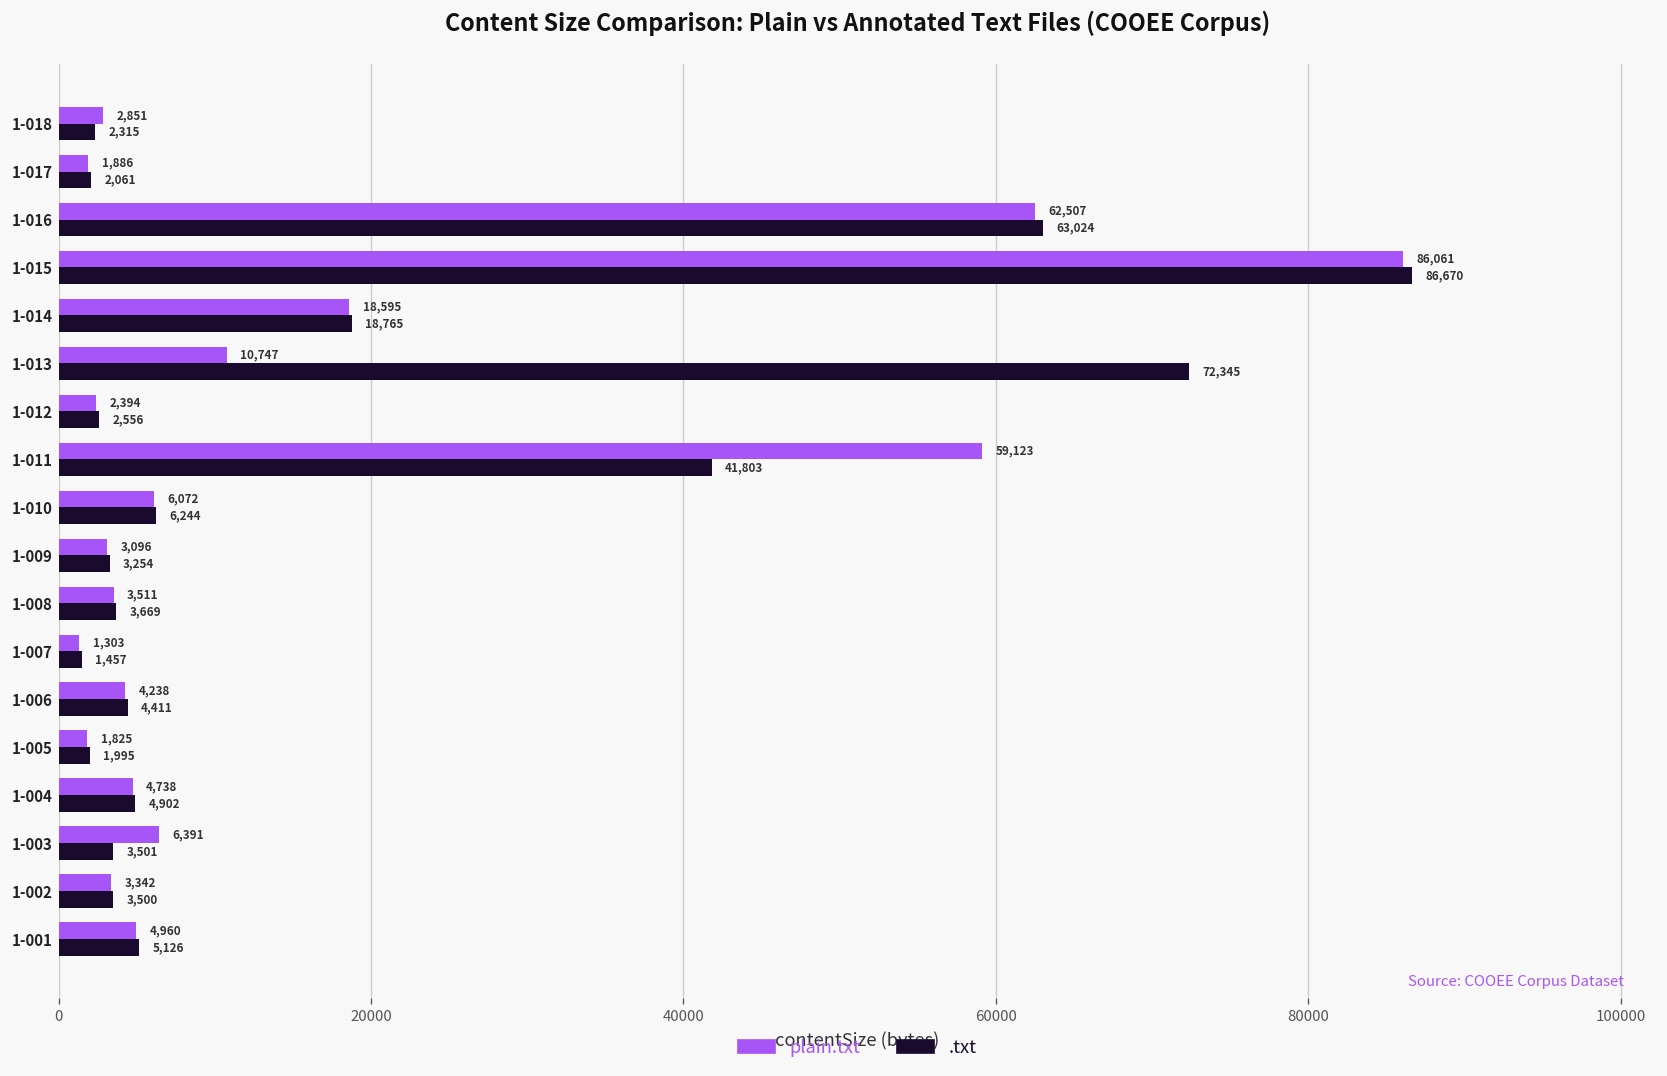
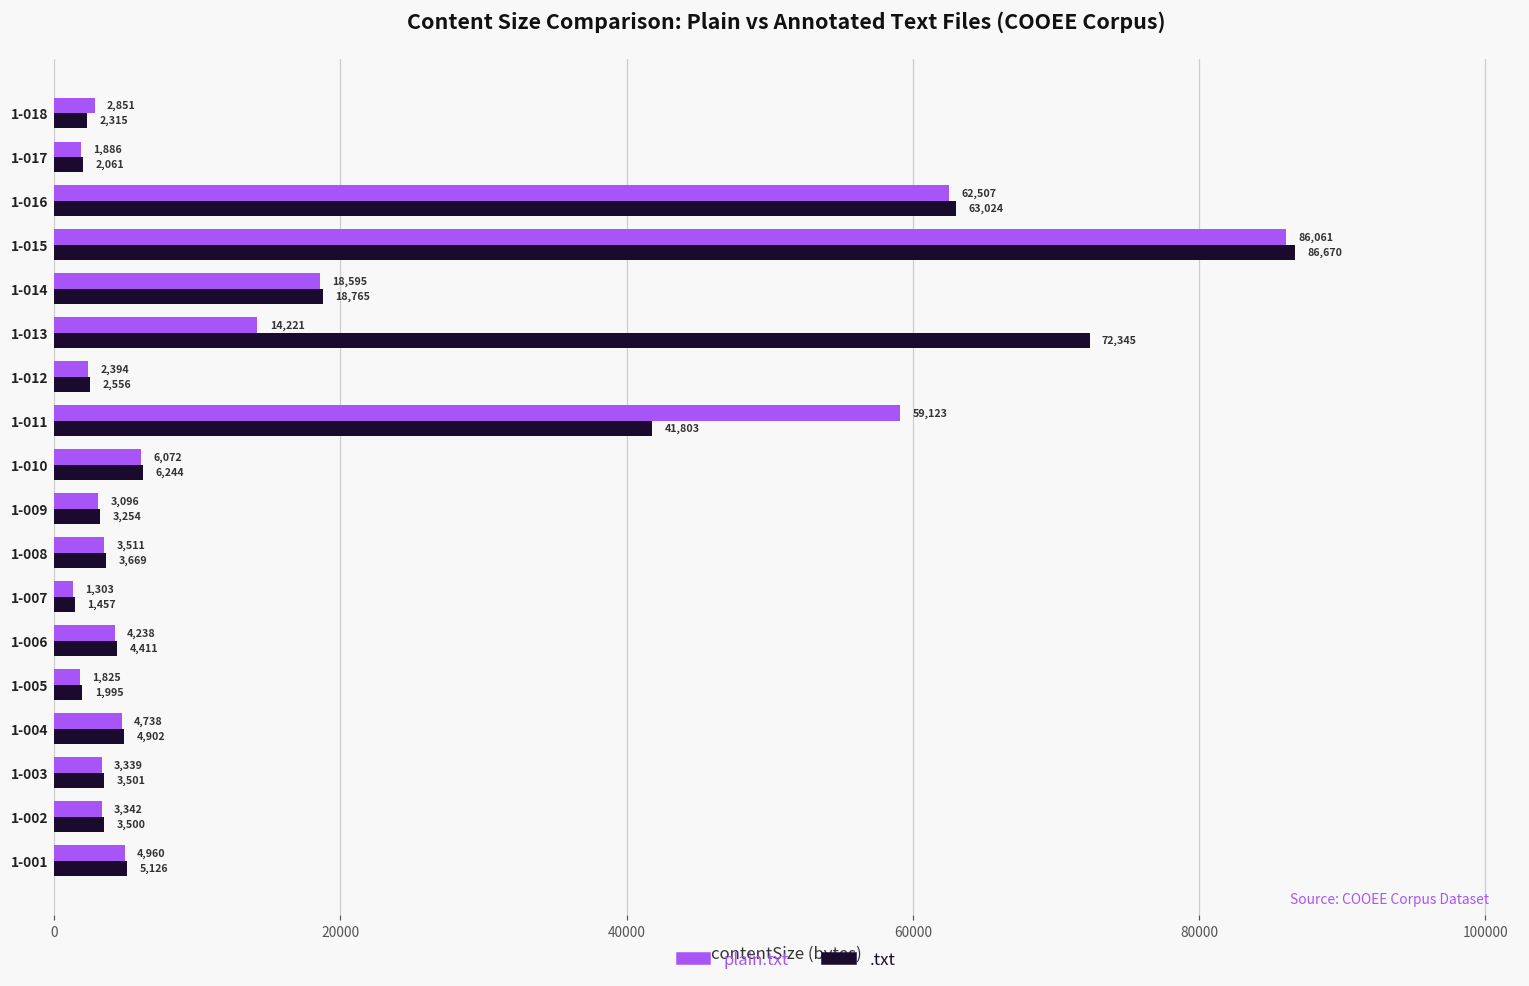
  {
    "plain.txt": {
      "1-018": "2,851",
      "1-017": "1,886",
      "1-016": "62,507",
      "1-015": "86,061",
      "1-014": "18,595",
-     "1-013": "10,747",
+     "1-013": "14,221",
      "1-012": "2,394",
      "1-011": "59,123",
      "1-010": "6,072",
      "1-009": "3,096",
      "1-008": "3,511",
      "1-007": "1,303",
      "1-006": "4,238",
      "1-005": "1,825",
      "1-004": "4,738",
-     "1-003": "6,391",
+     "1-003": "3,339",
      "1-002": "3,342",
      "1-001": "4,960"
    },
    ".txt": {
      "1-018": "2,315",
      "1-017": "2,061",
      "1-016": "63,024",
      "1-015": "86,670",
      "1-014": "18,765",
      "1-013": "72,345",
      "1-012": "2,556",
      "1-011": "41,803",
      "1-010": "6,244",
      "1-009": "3,254",
      "1-008": "3,669",
      "1-007": "1,457",
      "1-006": "4,411",
      "1-005": "1,995",
      "1-004": "4,902",
      "1-003": "3,501",
      "1-002": "3,500",
      "1-001": "5,126"
    }
  }
